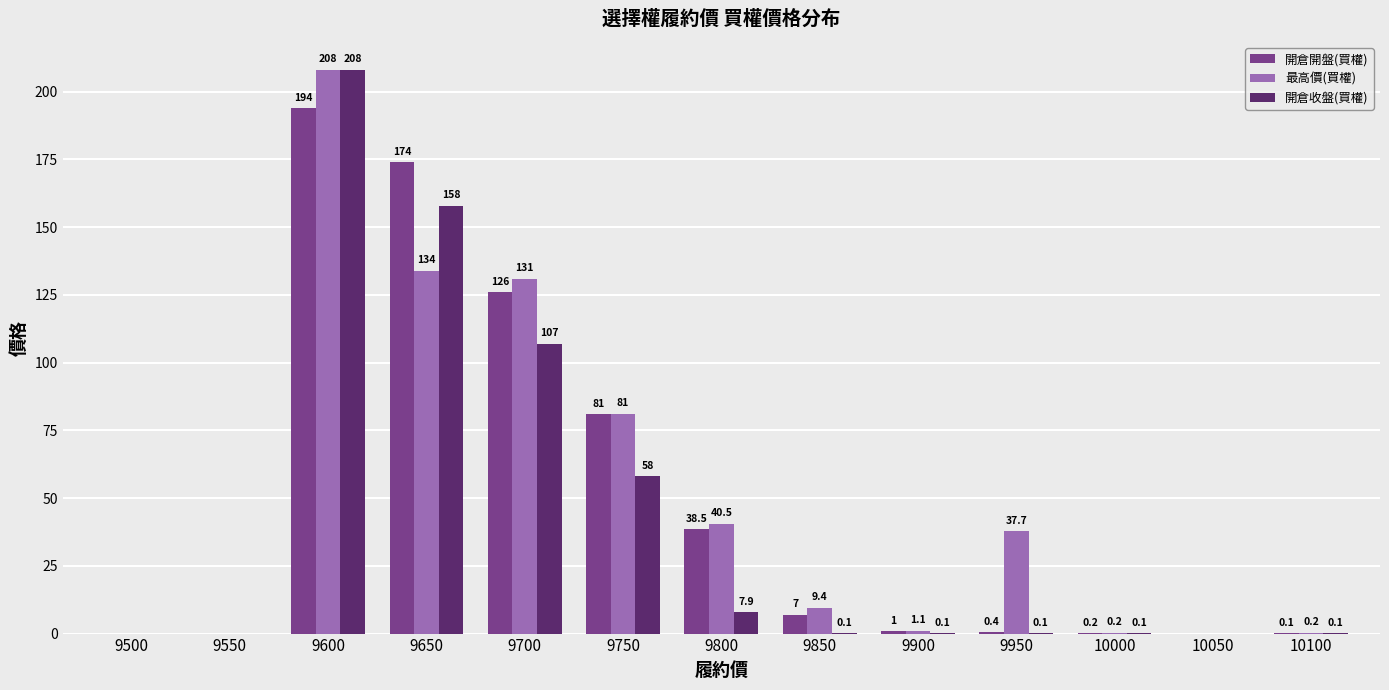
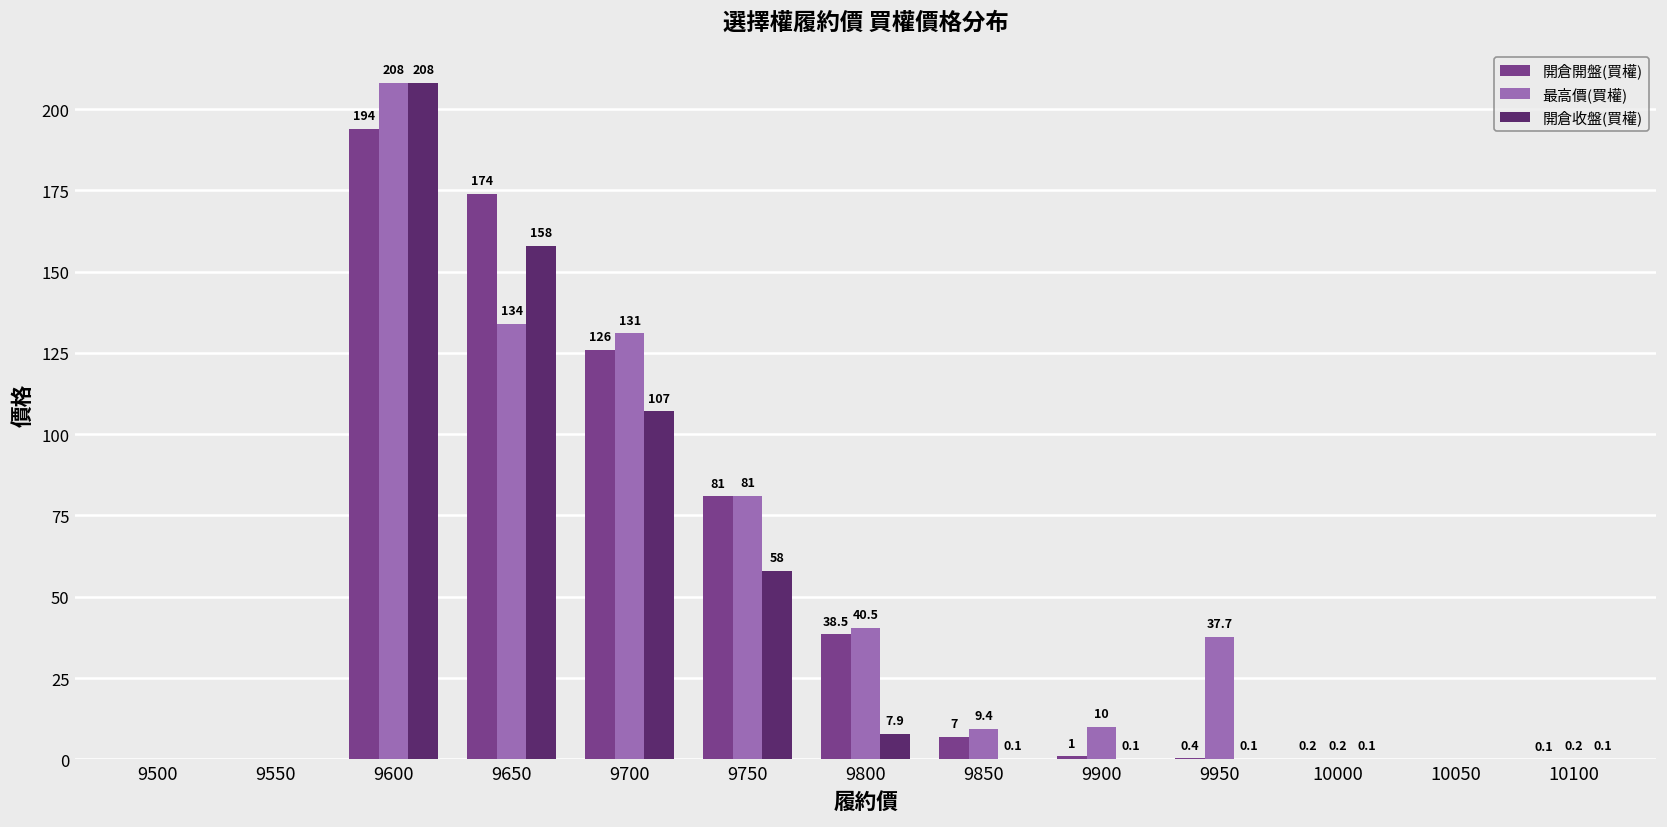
  {
    "最高價(買權)": {
      "9600": 208,
      "9650": 134,
      "9700": 131,
      "9750": 81,
      "9800": 40.5,
      "9850": 9.4,
-     "9900": 1.1,
+     "9900": 10,
      "9950": 37.7,
      "10000": 0.2,
      "10100": 0.2
    }
  }
